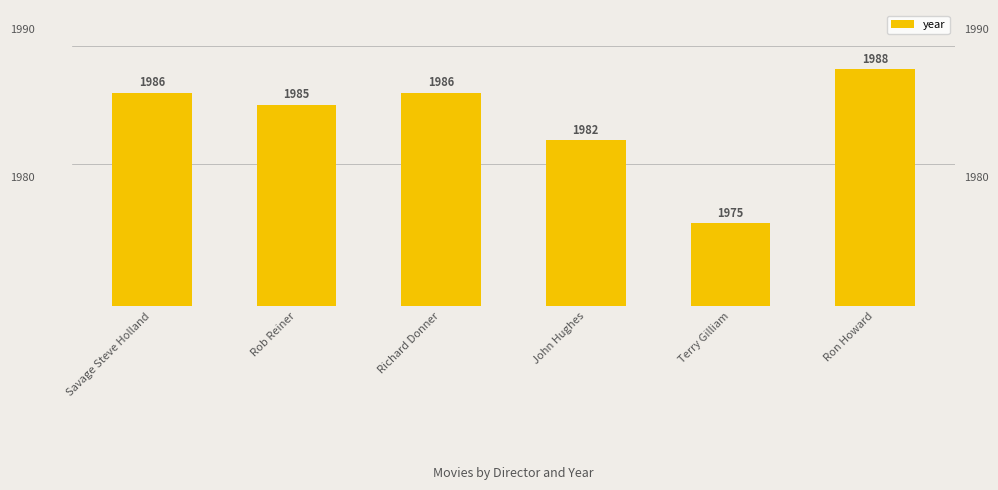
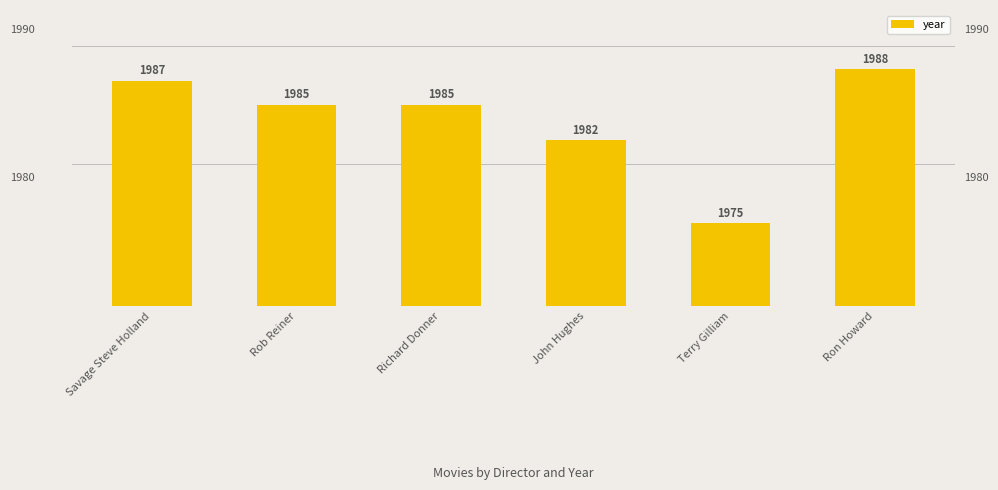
  {
-   "Savage Steve Holland": 1986,
+   "Savage Steve Holland": 1987,
    "Rob Reiner": 1985,
-   "Richard Donner": 1986,
+   "Richard Donner": 1985,
    "John Hughes": 1982,
    "Terry Gilliam": 1975,
    "Ron Howard": 1988
  }
